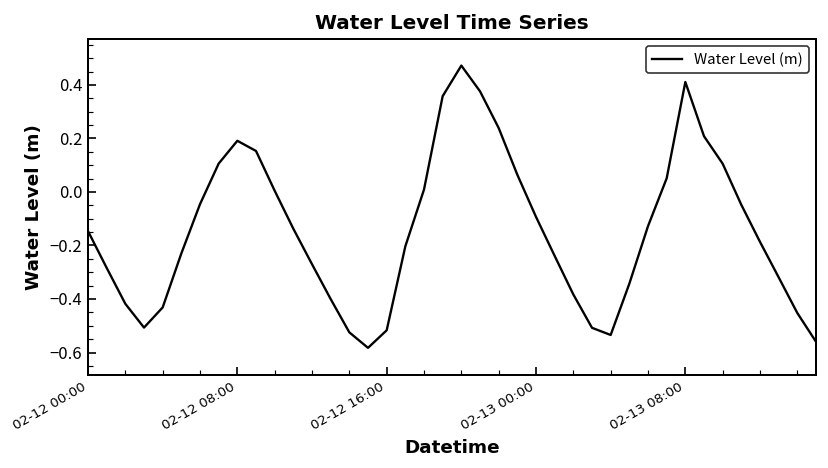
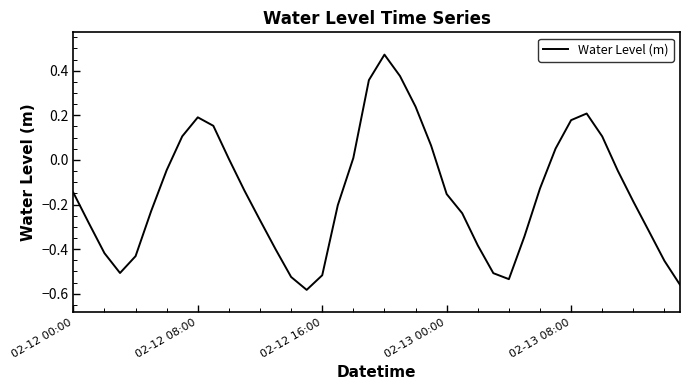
  {
    "02-12 00:00": -0.15,
    "02-12 08:00": 0.19,
    "02-12 16:00": -0.52,
-   "02-13 00:00": -0.09,
-   "02-13 08:00": 0.41
+   "02-13 00:00": -0.15,
+   "02-13 08:00": 0.18
  }
